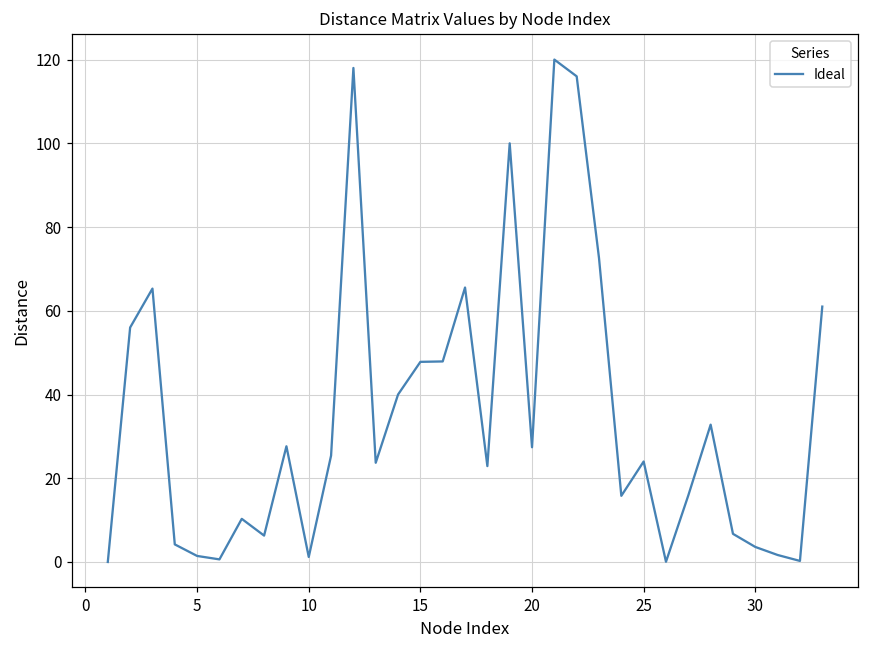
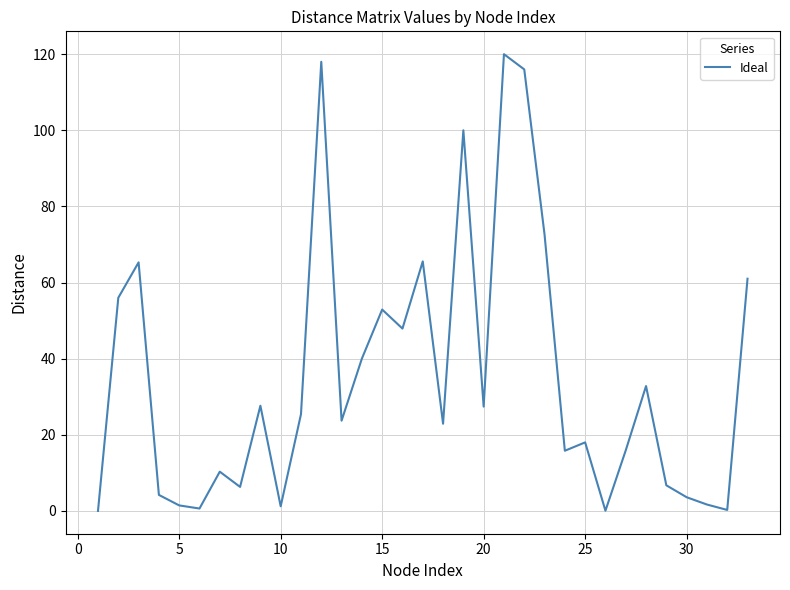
  {
    "5": 1,
    "10": 1,
-   "15": 48,
+   "15": 53,
    "20": 27,
-   "25": 24,
+   "25": 18,
    "30": 4
  }
